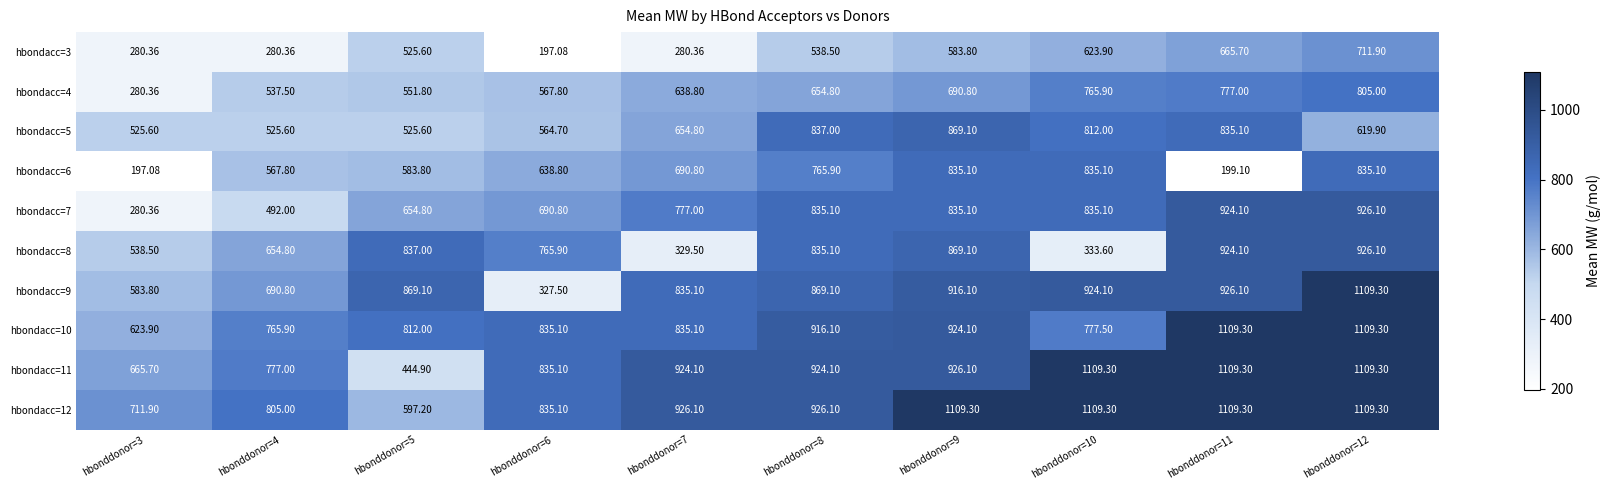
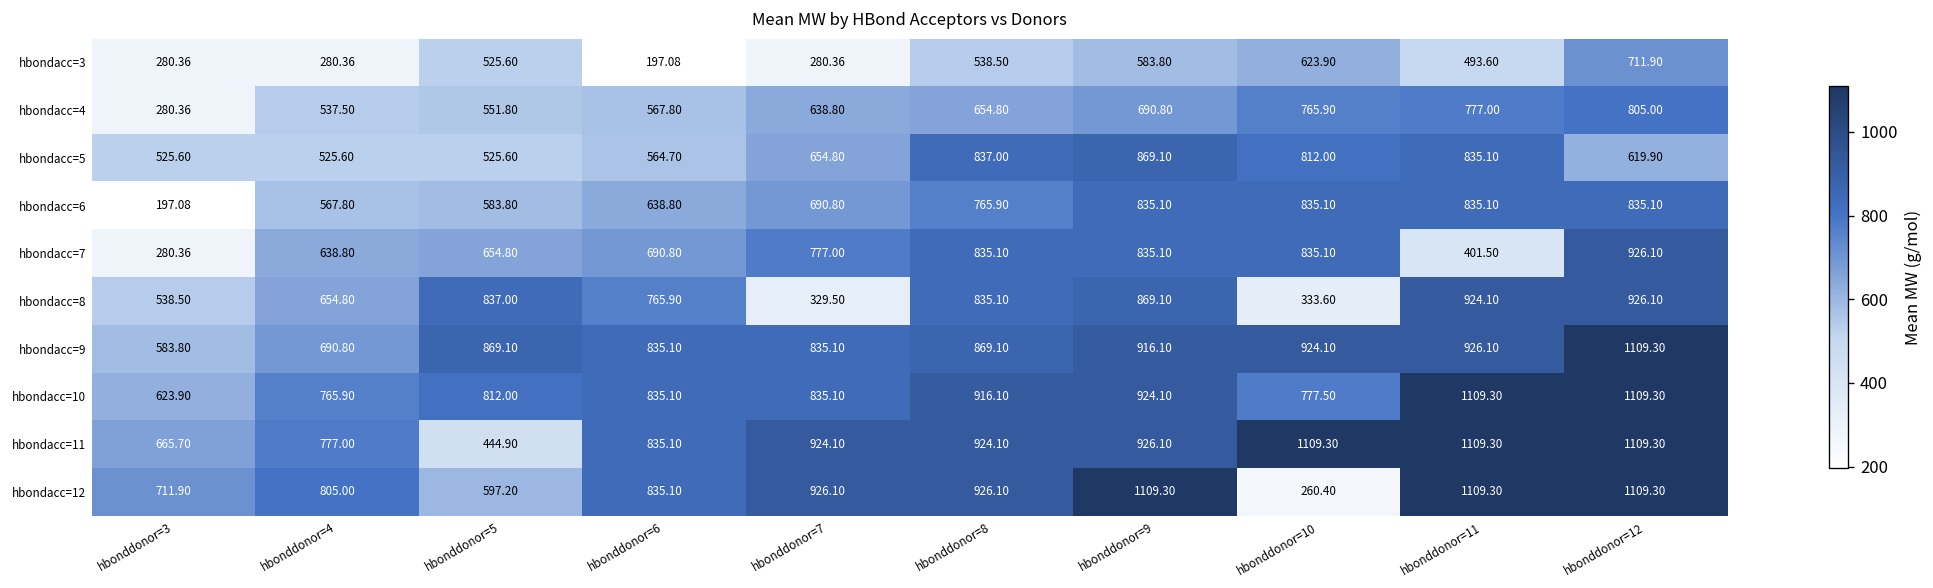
  {
    "hbondacc=3": {
      "hbonddonor=3": 280.36,
      "hbonddonor=4": 280.36,
      "hbonddonor=5": 525.60,
      "hbonddonor=6": 197.08,
      "hbonddonor=7": 280.36,
      "hbonddonor=8": 538.50,
      "hbonddonor=9": 583.80,
      "hbonddonor=10": 623.90,
-     "hbonddonor=11": 665.70,
+     "hbonddonor=11": 493.60,
      "hbonddonor=12": 711.90
    },
    "hbondacc=4": {
      "hbonddonor=3": 280.36,
      "hbonddonor=4": 537.50,
      "hbonddonor=5": 551.80,
      "hbonddonor=6": 567.80,
      "hbonddonor=7": 638.80,
      "hbonddonor=8": 654.80,
      "hbonddonor=9": 690.80,
      "hbonddonor=10": 765.90,
      "hbonddonor=11": 777.00,
      "hbonddonor=12": 805.00
    },
    "hbondacc=5": {
      "hbonddonor=3": 525.60,
      "hbonddonor=4": 525.60,
      "hbonddonor=5": 525.60,
      "hbonddonor=6": 564.70,
      "hbonddonor=7": 654.80,
      "hbonddonor=8": 837.00,
      "hbonddonor=9": 869.10,
      "hbonddonor=10": 812.00,
      "hbonddonor=11": 835.10,
      "hbonddonor=12": 619.90
    },
    "hbondacc=6": {
      "hbonddonor=3": 197.08,
      "hbonddonor=4": 567.80,
      "hbonddonor=5": 583.80,
      "hbonddonor=6": 638.80,
      "hbonddonor=7": 690.80,
      "hbonddonor=8": 765.90,
      "hbonddonor=9": 835.10,
      "hbonddonor=10": 835.10,
-     "hbonddonor=11": 199.10,
+     "hbonddonor=11": 835.10,
      "hbonddonor=12": 835.10
    },
    "hbondacc=7": {
      "hbonddonor=3": 280.36,
-     "hbonddonor=4": 492.00,
+     "hbonddonor=4": 638.80,
      "hbonddonor=5": 654.80,
      "hbonddonor=6": 690.80,
      "hbonddonor=7": 777.00,
      "hbonddonor=8": 835.10,
      "hbonddonor=9": 835.10,
      "hbonddonor=10": 835.10,
-     "hbonddonor=11": 924.10,
+     "hbonddonor=11": 401.50,
      "hbonddonor=12": 926.10
    },
    "hbondacc=8": {
      "hbonddonor=3": 538.50,
      "hbonddonor=4": 654.80,
      "hbonddonor=5": 837.00,
      "hbonddonor=6": 765.90,
      "hbonddonor=7": 329.50,
      "hbonddonor=8": 835.10,
      "hbonddonor=9": 869.10,
      "hbonddonor=10": 333.60,
      "hbonddonor=11": 924.10,
      "hbonddonor=12": 926.10
    },
    "hbondacc=9": {
      "hbonddonor=3": 583.80,
      "hbonddonor=4": 690.80,
      "hbonddonor=5": 869.10,
-     "hbonddonor=6": 327.50,
+     "hbonddonor=6": 835.10,
      "hbonddonor=7": 835.10,
      "hbonddonor=8": 869.10,
      "hbonddonor=9": 916.10,
      "hbonddonor=10": 924.10,
      "hbonddonor=11": 926.10,
      "hbonddonor=12": 1109.30
    },
    "hbondacc=10": {
      "hbonddonor=3": 623.90,
      "hbonddonor=4": 765.90,
      "hbonddonor=5": 812.00,
      "hbonddonor=6": 835.10,
      "hbonddonor=7": 835.10,
      "hbonddonor=8": 916.10,
      "hbonddonor=9": 924.10,
      "hbonddonor=10": 777.50,
      "hbonddonor=11": 1109.30,
      "hbonddonor=12": 1109.30
    },
    "hbondacc=11": {
      "hbonddonor=3": 665.70,
      "hbonddonor=4": 777.00,
      "hbonddonor=5": 444.90,
      "hbonddonor=6": 835.10,
      "hbonddonor=7": 924.10,
      "hbonddonor=8": 924.10,
      "hbonddonor=9": 926.10,
      "hbonddonor=10": 1109.30,
      "hbonddonor=11": 1109.30,
      "hbonddonor=12": 1109.30
    },
    "hbondacc=12": {
      "hbonddonor=3": 711.90,
      "hbonddonor=4": 805.00,
      "hbonddonor=5": 597.20,
      "hbonddonor=6": 835.10,
      "hbonddonor=7": 926.10,
      "hbonddonor=8": 926.10,
      "hbonddonor=9": 1109.30,
-     "hbonddonor=10": 1109.30,
+     "hbonddonor=10": 260.40,
      "hbonddonor=11": 1109.30,
      "hbonddonor=12": 1109.30
    }
  }
